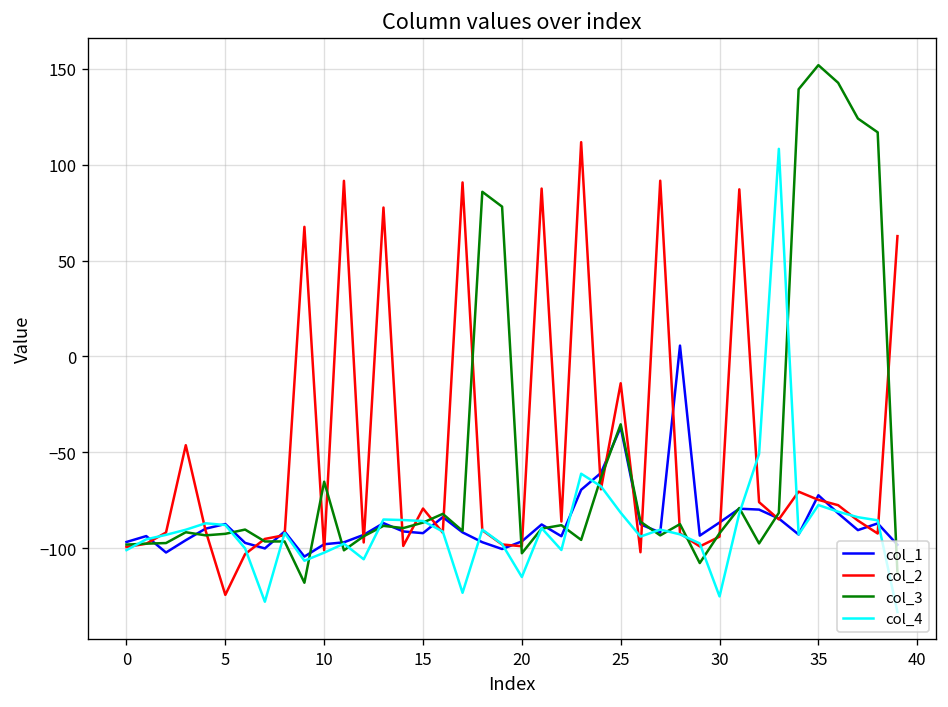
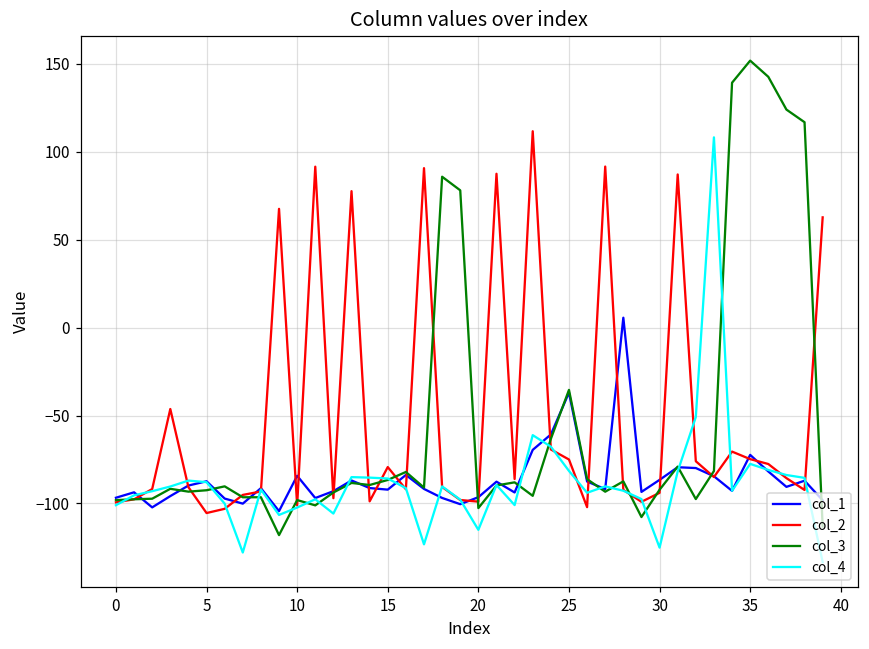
  {
    "col_1": {
-     "10": -98,
+     "10": -84,
      "15": -92,
      "20": -96,
      "30": -87,
      "35": -72
    },
    "col_2": {
-     "5": -124,
+     "5": -105,
      "15": -79,
      "20": -99,
-     "25": -14,
+     "25": -75,
      "30": -94,
      "35": -75
    },
    "col_3": {
      "5": -92,
-     "10": -65,
+     "10": -98,
      "20": -103,
      "30": -92,
      "35": 152
    },
    "col_4": {
      "0": -101,
      "20": -115,
      "25": -81,
      "30": -125,
      "35": -77
    }
  }
